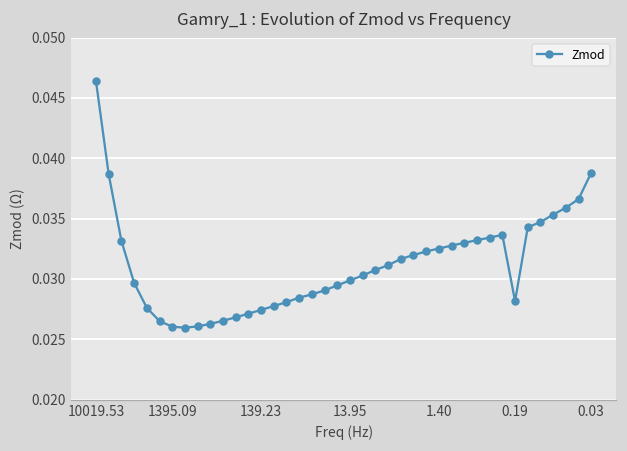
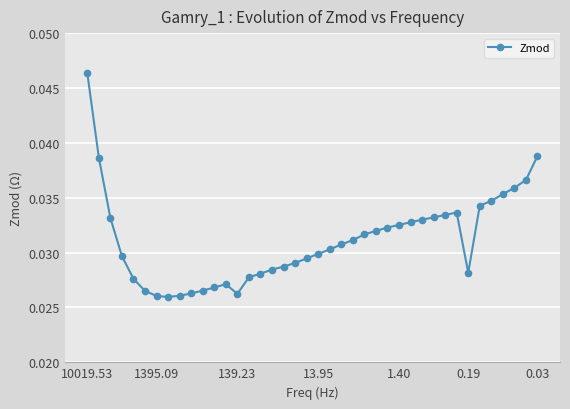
  {
    "10019.53": 0.0464,
    "1395.09": 0.0260,
-   "139.23": 0.0274,
+   "139.23": 0.0262,
    "13.95": 0.0299,
    "1.40": 0.0325,
    "0.19": 0.0282,
    "0.03": 0.0388
  }
